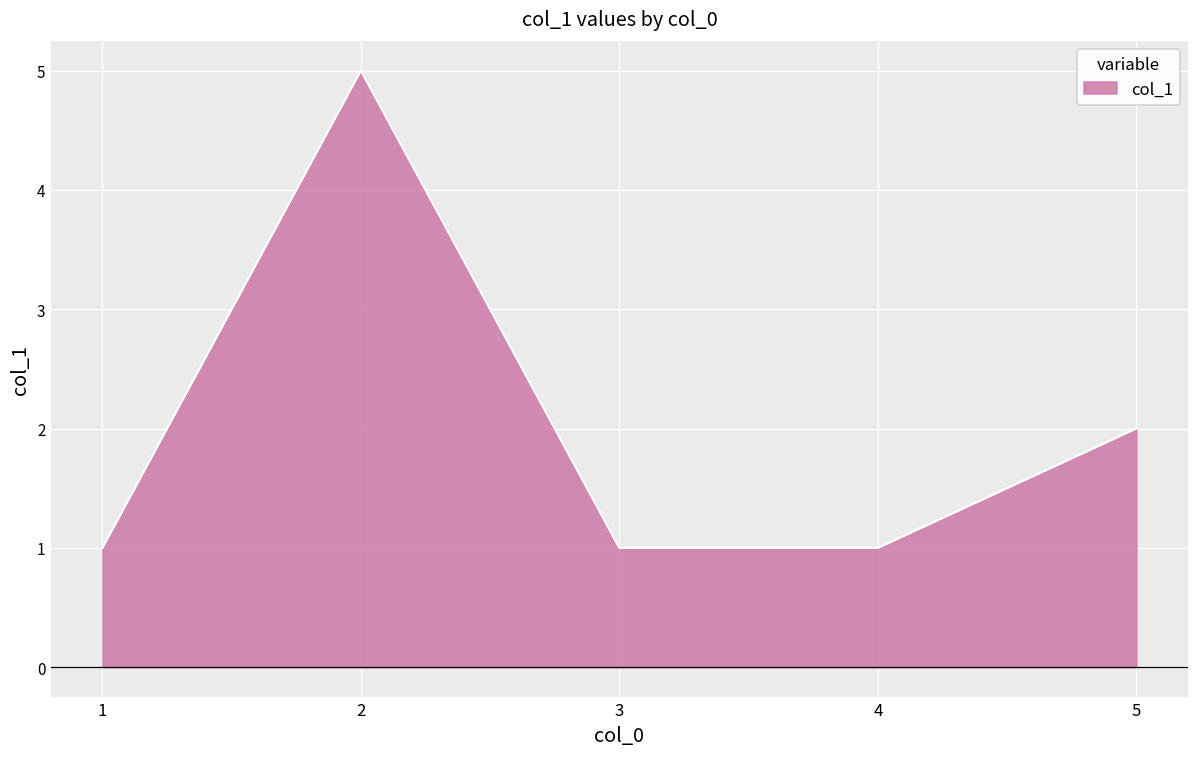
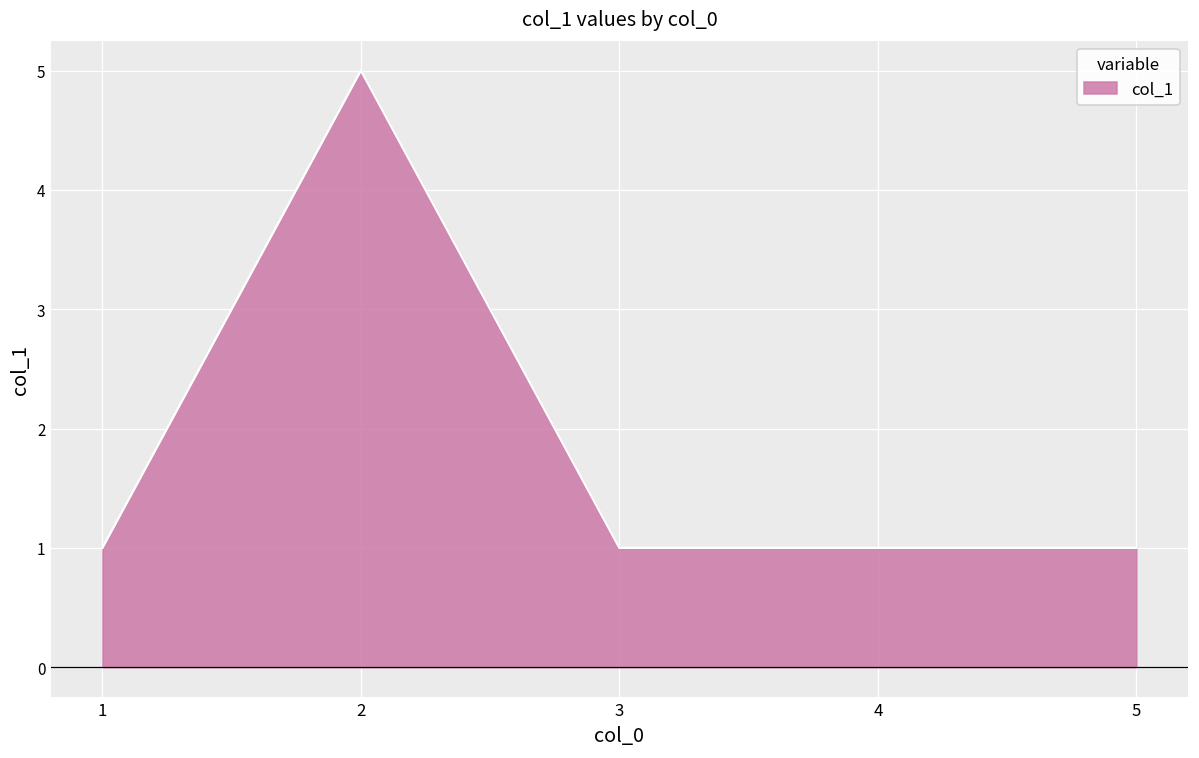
  {
    "1": 1,
    "2": 5,
    "3": 1,
    "4": 1,
-   "5": 2
+   "5": 1
  }
